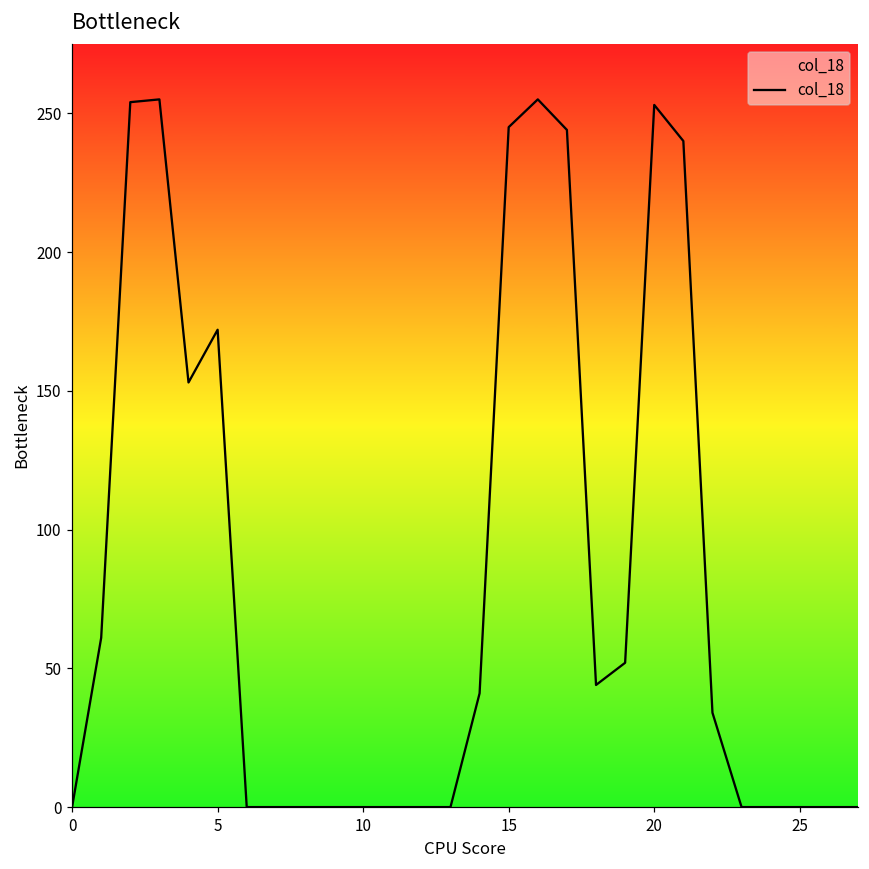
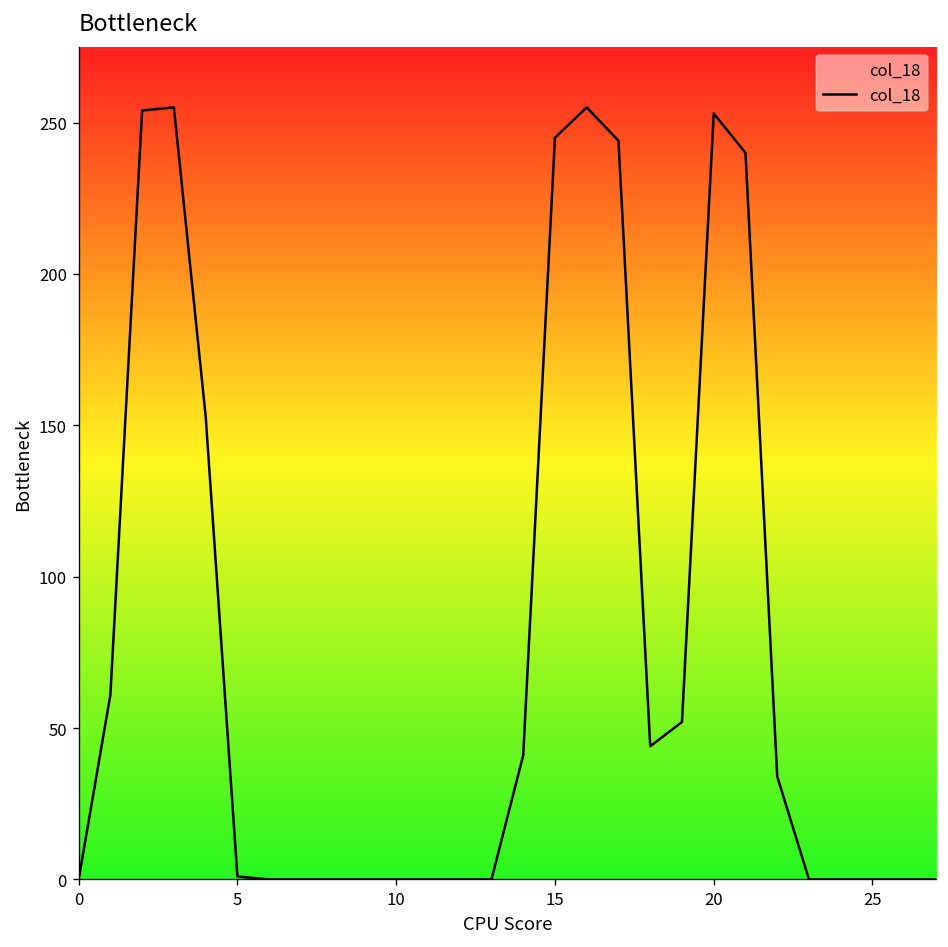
  {
    "0": 0,
-   "5": 172,
+   "5": 1,
    "10": 0,
    "15": 245,
    "20": 253,
    "25": 0
  }
